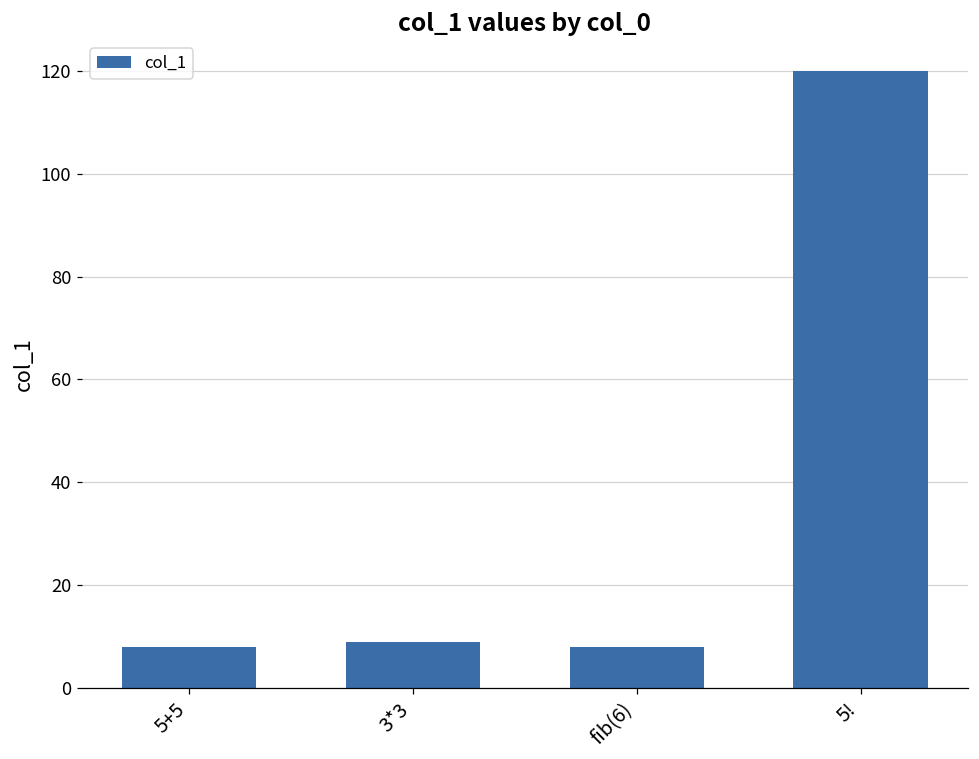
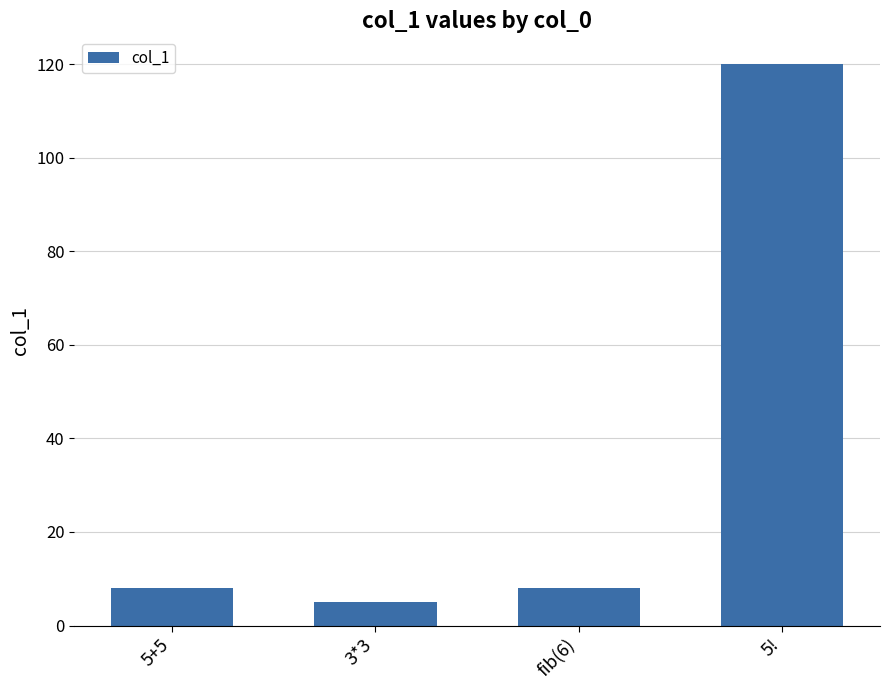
  {
    "5+5": 8,
-   "3*3": 9,
+   "3*3": 5,
    "fib(6)": 8,
    "5!": 120
  }
